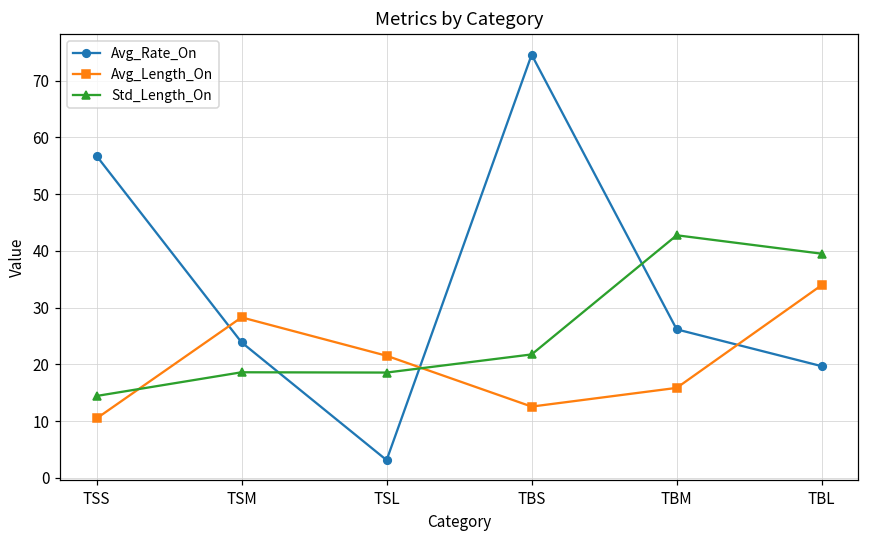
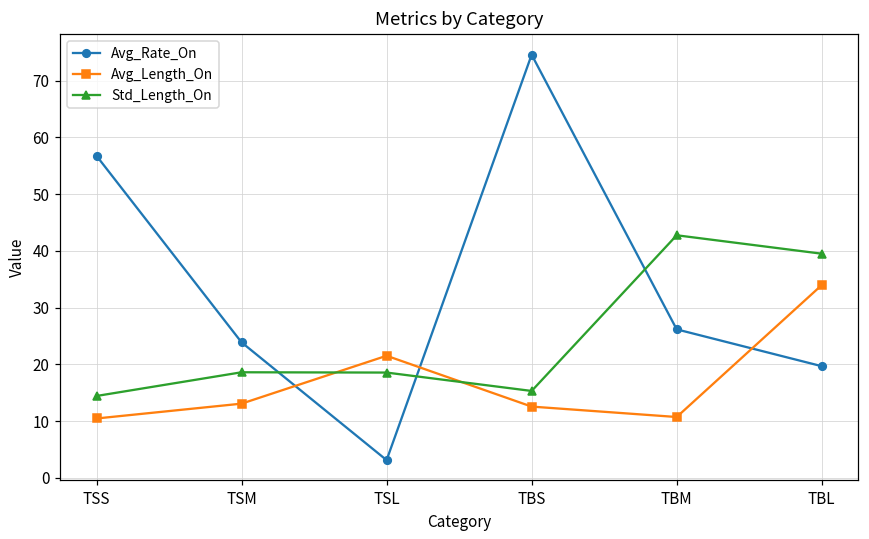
  {
    "Avg_Rate_On": {
      "TSS": 57,
      "TSM": 24,
      "TSL": 3,
      "TBS": 75,
      "TBM": 26,
      "TBL": 20
    },
    "Avg_Length_On": {
      "TSS": 10,
-     "TSM": 28,
+     "TSM": 13,
      "TSL": 22,
      "TBS": 13,
-     "TBM": 16,
+     "TBM": 11,
      "TBL": 34
    },
    "Std_Length_On": {
      "TSS": 14,
      "TSM": 19,
      "TSL": 19,
-     "TBS": 22,
+     "TBS": 15,
      "TBM": 43,
      "TBL": 40
    }
  }
